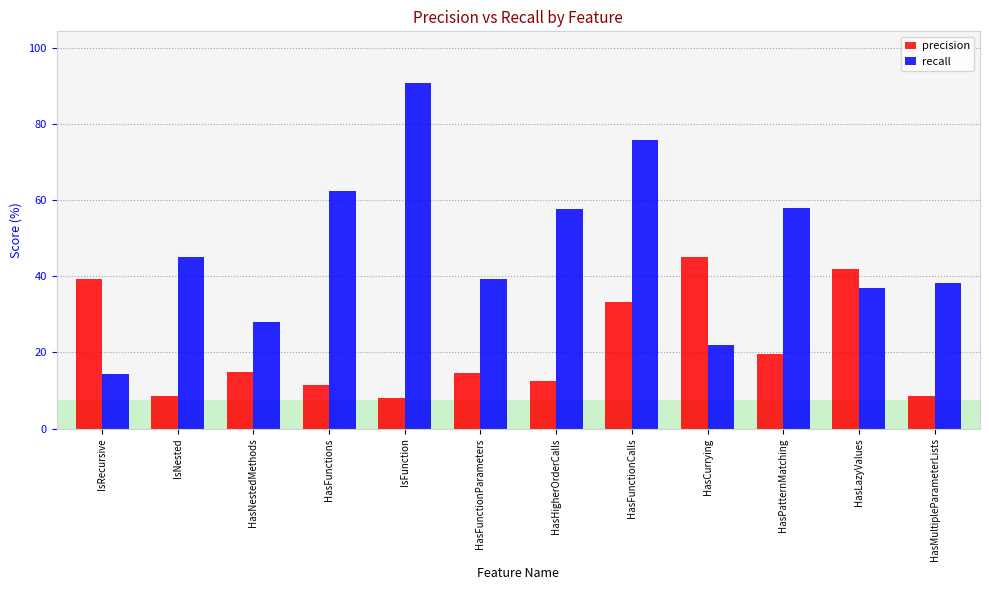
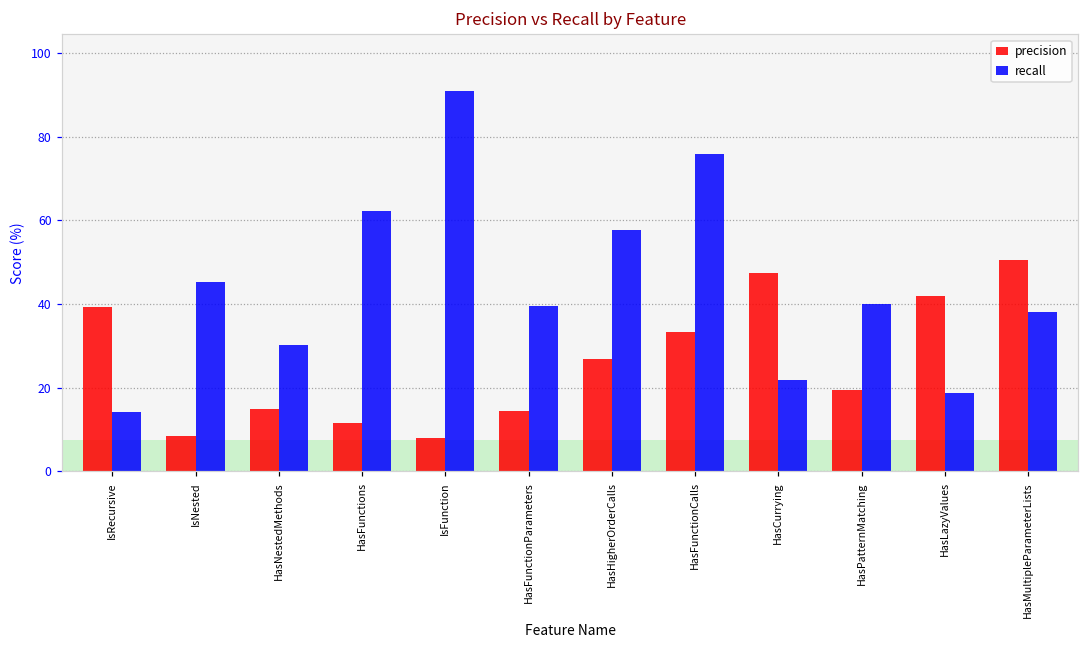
  {
    "precision": {
      "IsRecursive": 39,
      "IsNested": 9,
      "HasNestedMethods": 15,
      "HasFunctions": 12,
      "IsFunction": 8,
      "HasFunctionParameters": 14,
-     "HasHigherOrderCalls": 13,
+     "HasHigherOrderCalls": 27,
      "HasFunctionCalls": 33,
-     "HasCurrying": 45,
+     "HasCurrying": 48,
      "HasPatternMatching": 20,
      "HasLazyValues": 42,
-     "HasMultipleParameterLists": 9
+     "HasMultipleParameterLists": 51
    },
    "recall": {
      "IsRecursive": 14,
      "IsNested": 45,
-     "HasNestedMethods": 28,
+     "HasNestedMethods": 30,
      "HasFunctions": 62,
      "IsFunction": 91,
      "HasFunctionParameters": 39,
      "HasHigherOrderCalls": 58,
      "HasFunctionCalls": 76,
      "HasCurrying": 22,
-     "HasPatternMatching": 58,
-     "HasLazyValues": 37,
+     "HasPatternMatching": 40,
+     "HasLazyValues": 19,
      "HasMultipleParameterLists": 38
    }
  }
